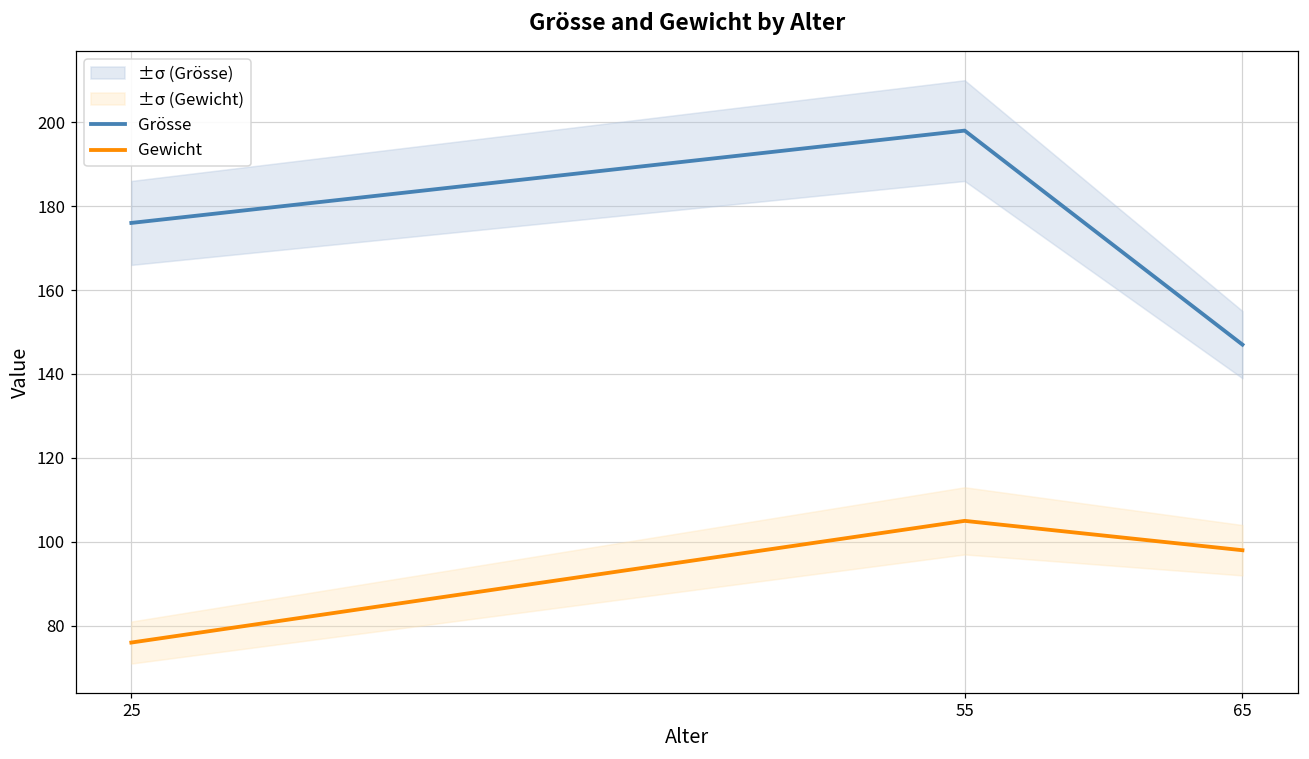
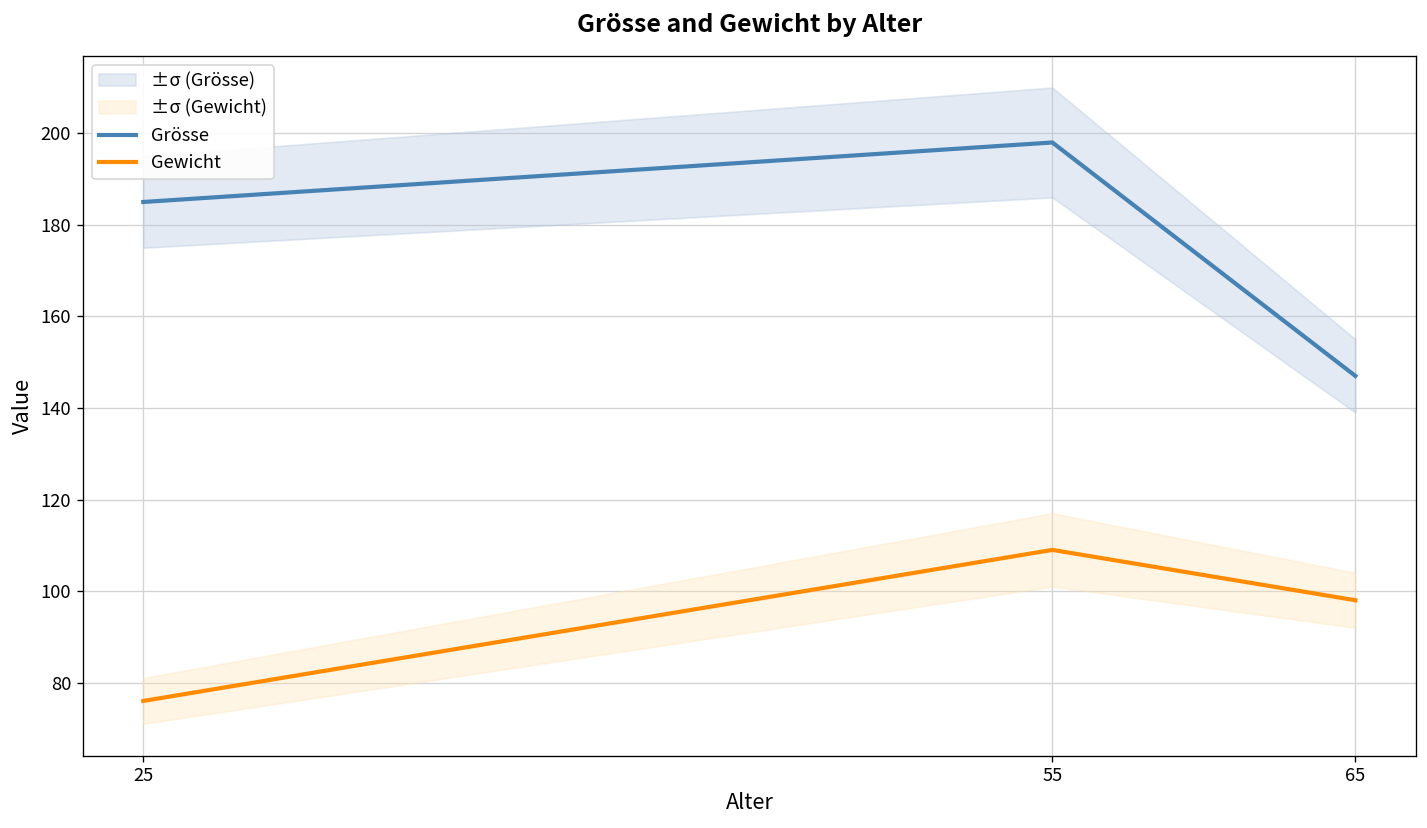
  {
    "Grösse": {
-     "25": 176,
+     "25": 185,
      "55": 198,
      "65": 147
    },
    "Gewicht": {
      "25": 76,
-     "55": 105,
+     "55": 109,
      "65": 98
    }
  }
